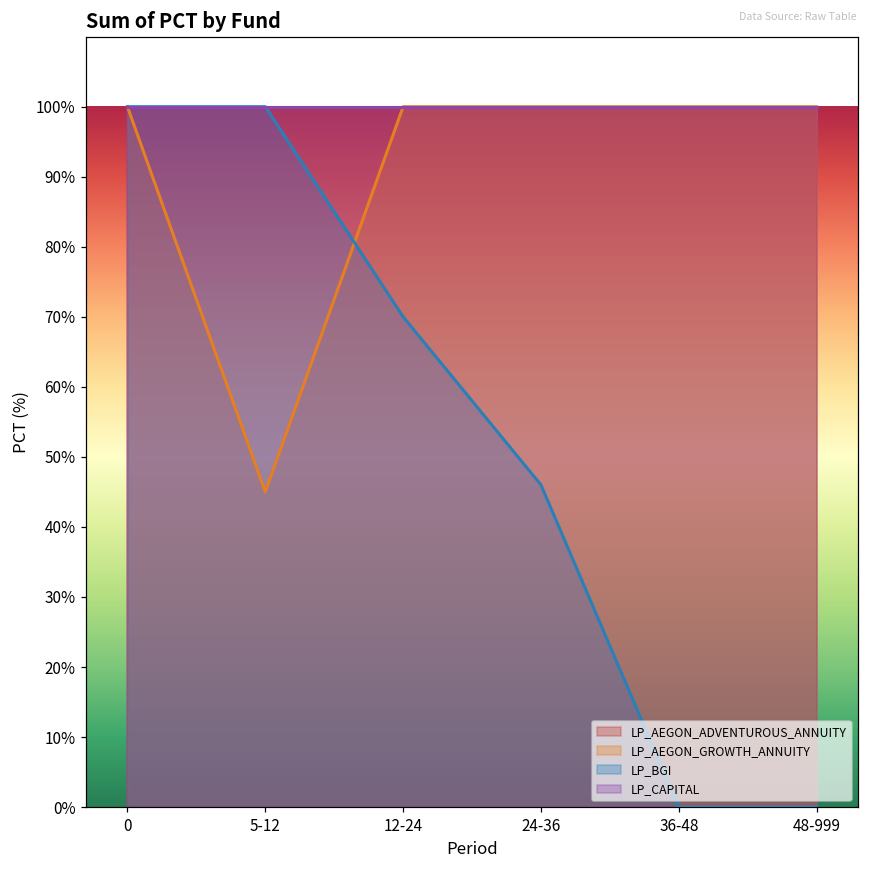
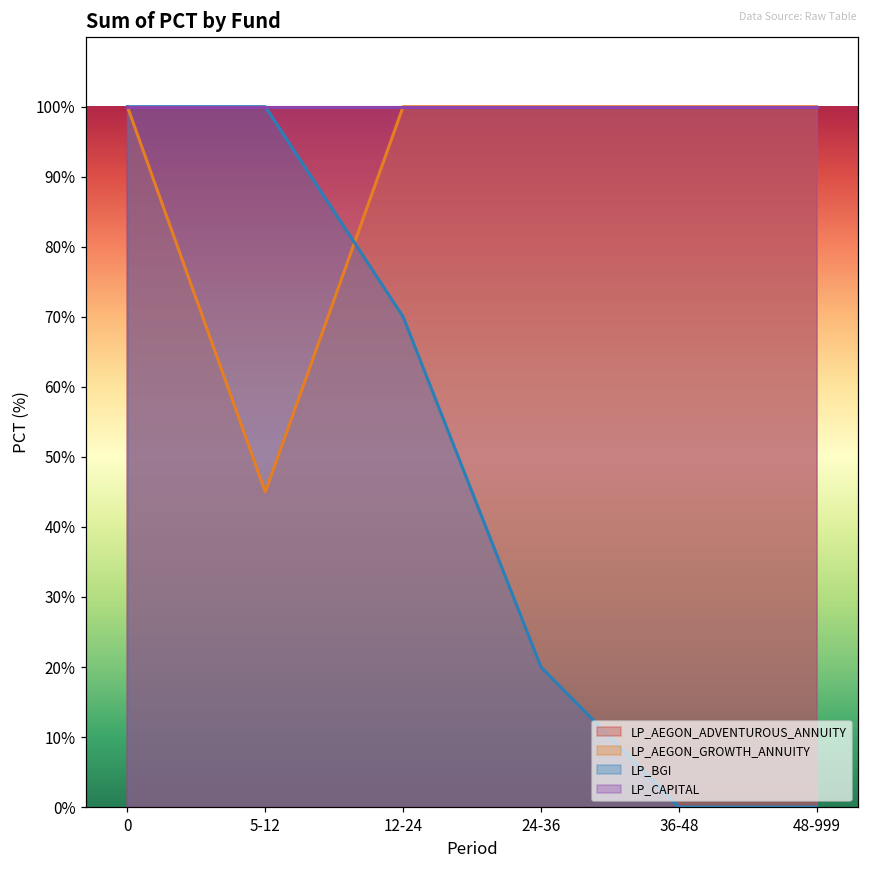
  {
    "LP_AEGON_GROWTH_ANNUITY": {
      "5-12": "45%"
    },
    "LP_BGI": {
      "12-24": "70%",
-     "24-36": "46%",
+     "24-36": "20%",
      "36-48": "0%",
      "48-999": "0%"
    }
  }
